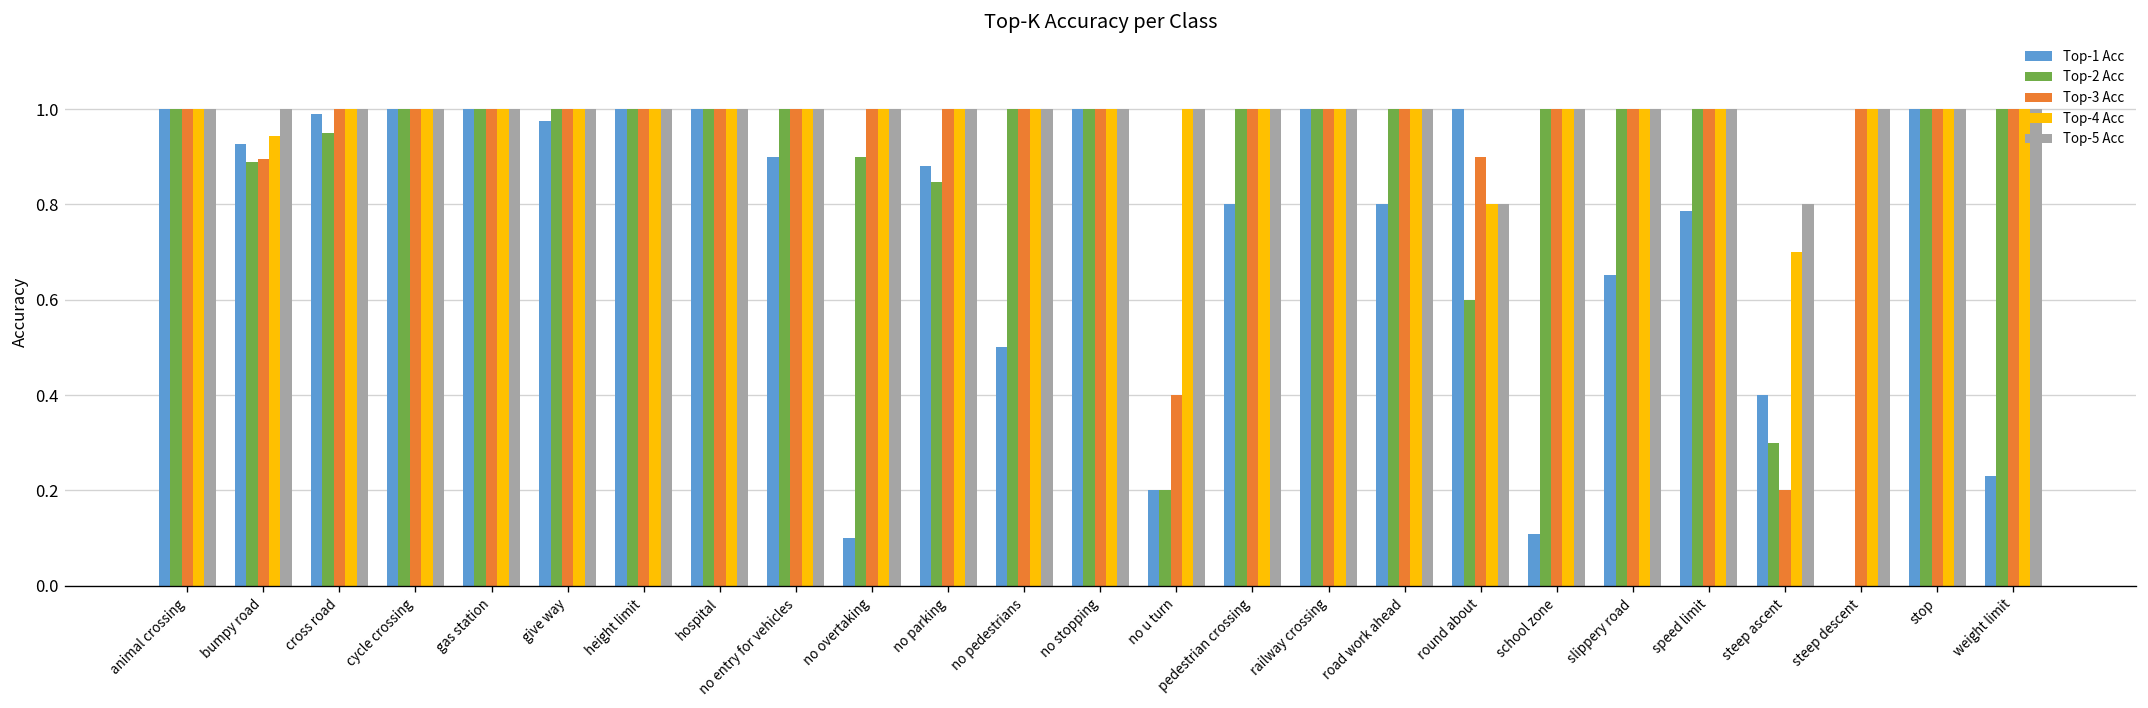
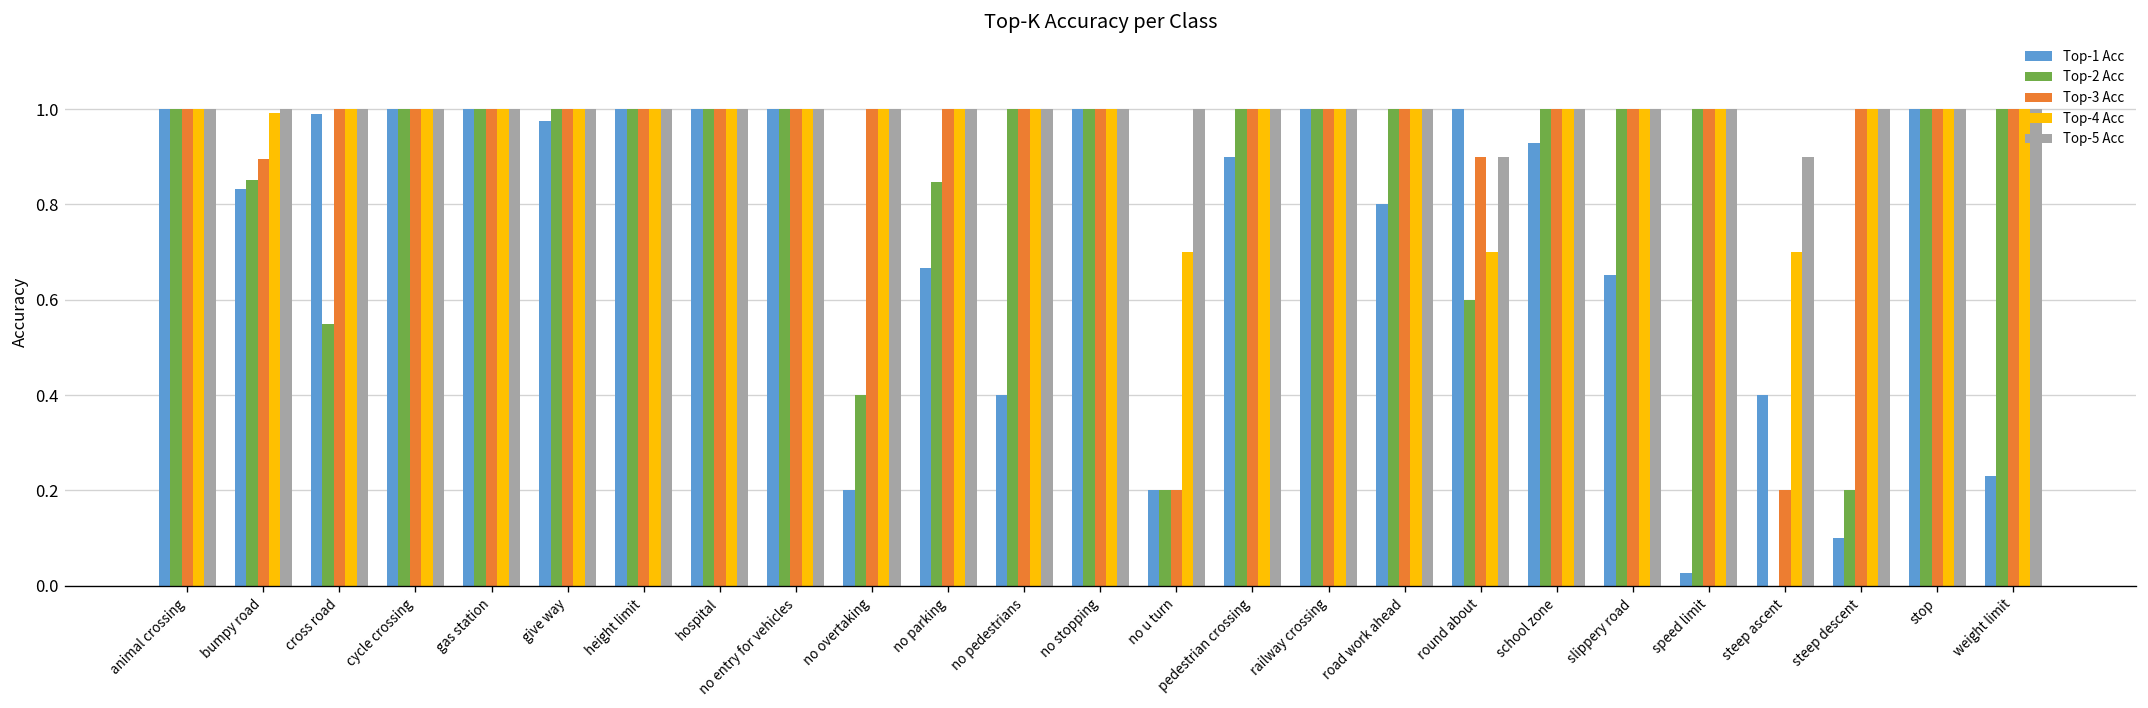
  {
    "Top-1 Acc": {
      "animal crossing": 1.00,
-     "bumpy road": 0.93,
+     "bumpy road": 0.83,
      "cross road": 0.99,
      "cycle crossing": 1.00,
      "gas station": 1.00,
      "give way": 0.98,
      "height limit": 1.00,
      "hospital": 1.00,
-     "no entry for vehicles": 0.9,
-     "no overtaking": 0.1,
-     "no parking": 0.88,
-     "no pedestrians": 0.5,
+     "no entry for vehicles": 1.0,
+     "no overtaking": 0.2,
+     "no parking": 0.67,
+     "no pedestrians": 0.4,
      "no stopping": 1.00,
      "no u turn": 0.20,
-     "pedestrian crossing": 0.8,
+     "pedestrian crossing": 0.9,
      "railway crossing": 1.00,
      "road work ahead": 0.80,
      "round about": 1.00,
-     "school zone": 0.11,
+     "school zone": 0.93,
      "slippery road": 0.65,
-     "speed limit": 0.79,
+     "speed limit": 0.03,
      "steep ascent": 0.40,
-     "steep descent": 0.0,
+     "steep descent": 0.1,
      "stop": 1.00,
      "weight limit": 0.23
    },
    "Top-2 Acc": {
      "animal crossing": 1.00,
-     "bumpy road": 0.89,
-     "cross road": 0.95,
+     "bumpy road": 0.85,
+     "cross road": 0.55,
      "cycle crossing": 1.00,
      "gas station": 1.00,
      "give way": 1.00,
      "height limit": 1.00,
      "hospital": 1.00,
      "no entry for vehicles": 1.00,
-     "no overtaking": 0.9,
+     "no overtaking": 0.4,
      "no parking": 0.85,
      "no pedestrians": 1.00,
      "no stopping": 1.00,
      "no u turn": 0.20,
      "pedestrian crossing": 1.00,
      "railway crossing": 1.00,
      "road work ahead": 1.00,
      "round about": 0.60,
      "school zone": 1.00,
      "slippery road": 1.00,
      "speed limit": 1.00,
-     "steep ascent": 0.3,
-     "steep descent": 0.0,
+     "steep ascent": 0.0,
+     "steep descent": 0.2,
      "stop": 1.00,
      "weight limit": 1.00
    },
    "Top-3 Acc": {
      "animal crossing": 1.0,
      "bumpy road": 0.9,
      "cross road": 1.0,
      "cycle crossing": 1.0,
      "gas station": 1.0,
      "give way": 1.0,
      "height limit": 1.0,
      "hospital": 1.0,
      "no entry for vehicles": 1.0,
      "no overtaking": 1.0,
      "no parking": 1.0,
      "no pedestrians": 1.0,
      "no stopping": 1.0,
-     "no u turn": 0.4,
+     "no u turn": 0.2,
      "pedestrian crossing": 1.0,
      "railway crossing": 1.0,
      "road work ahead": 1.0,
      "round about": 0.9,
      "school zone": 1.0,
      "slippery road": 1.0,
      "speed limit": 1.0,
      "steep ascent": 0.2,
      "steep descent": 1.0,
      "stop": 1.0,
      "weight limit": 1.0
    },
    "Top-4 Acc": {
      "animal crossing": 1.00,
-     "bumpy road": 0.94,
+     "bumpy road": 0.99,
      "cross road": 1.00,
      "cycle crossing": 1.00,
      "gas station": 1.00,
      "give way": 1.00,
      "height limit": 1.00,
      "hospital": 1.00,
      "no entry for vehicles": 1.00,
      "no overtaking": 1.00,
      "no parking": 1.00,
      "no pedestrians": 1.00,
      "no stopping": 1.00,
-     "no u turn": 1.0,
+     "no u turn": 0.7,
      "pedestrian crossing": 1.00,
      "railway crossing": 1.00,
      "road work ahead": 1.00,
-     "round about": 0.8,
+     "round about": 0.7,
      "school zone": 1.00,
      "slippery road": 1.00,
      "speed limit": 1.00,
      "steep ascent": 0.70,
      "steep descent": 1.00,
      "stop": 1.00,
      "weight limit": 1.00
    },
    "Top-5 Acc": {
      "animal crossing": 1.0,
      "bumpy road": 1.0,
      "cross road": 1.0,
      "cycle crossing": 1.0,
      "gas station": 1.0,
      "give way": 1.0,
      "height limit": 1.0,
      "hospital": 1.0,
      "no entry for vehicles": 1.0,
      "no overtaking": 1.0,
      "no parking": 1.0,
      "no pedestrians": 1.0,
      "no stopping": 1.0,
      "no u turn": 1.0,
      "pedestrian crossing": 1.0,
      "railway crossing": 1.0,
      "road work ahead": 1.0,
-     "round about": 0.8,
+     "round about": 0.9,
      "school zone": 1.0,
      "slippery road": 1.0,
      "speed limit": 1.0,
-     "steep ascent": 0.8,
+     "steep ascent": 0.9,
      "steep descent": 1.0,
      "stop": 1.0,
      "weight limit": 1.0
    }
  }
